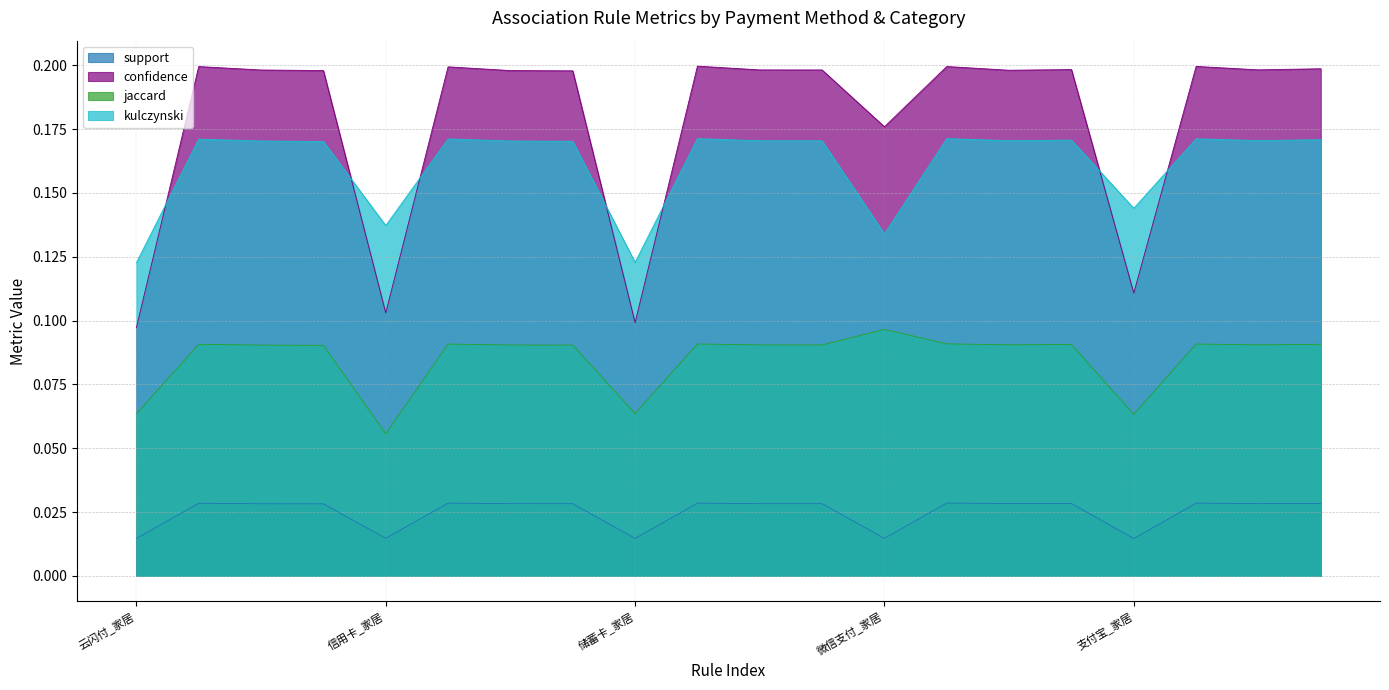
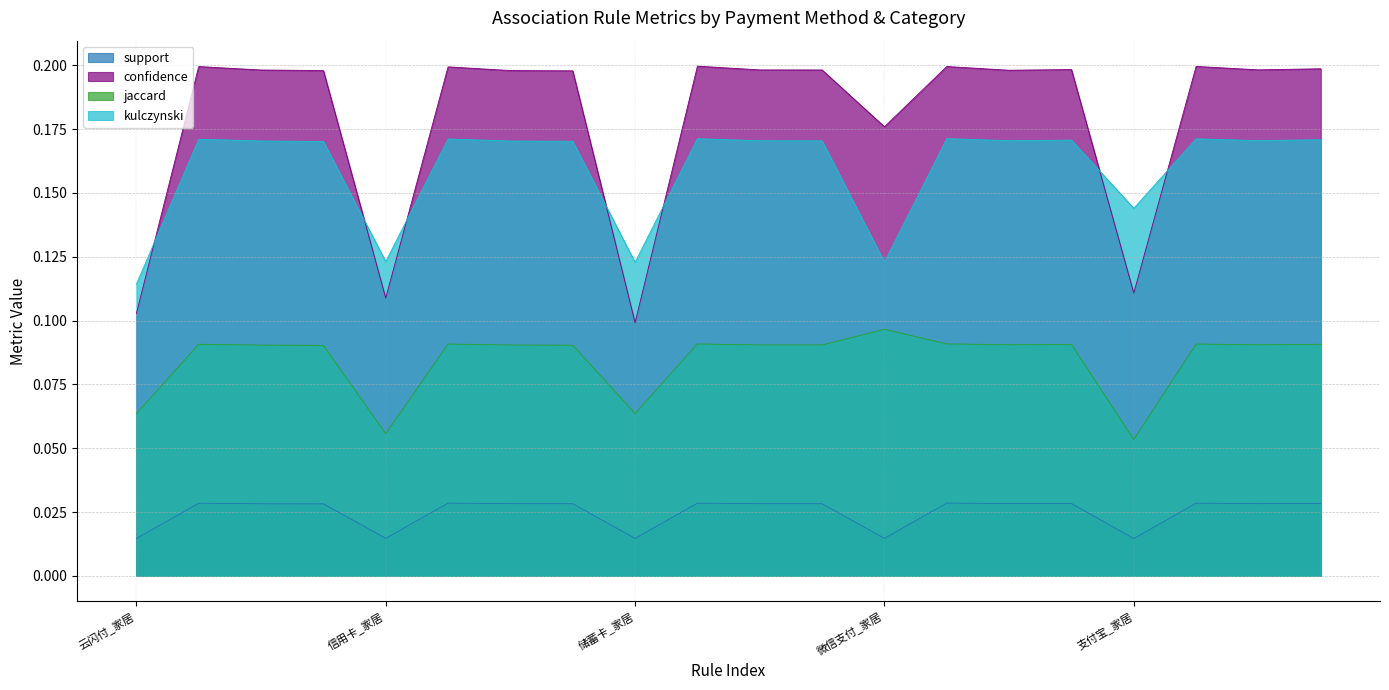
  {
    "support": {
      "云闪付_家居": 0.015,
      "信用卡_家居": 0.015,
      "储蓄卡_家居": 0.015,
      "微信支付_家居": 0.015,
      "支付宝_家居": 0.015
    },
    "confidence": {
-     "云闪付_家居": 0.097,
-     "信用卡_家居": 0.103,
+     "云闪付_家居": 0.103,
+     "信用卡_家居": 0.109,
      "储蓄卡_家居": 0.099,
      "微信支付_家居": 0.176,
      "支付宝_家居": 0.111
    },
    "jaccard": {
      "云闪付_家居": 0.064,
      "信用卡_家居": 0.056,
      "储蓄卡_家居": 0.064,
      "微信支付_家居": 0.097,
-     "支付宝_家居": 0.063
+     "支付宝_家居": 0.053
    },
    "kulczynski": {
-     "云闪付_家居": 0.123,
-     "信用卡_家居": 0.137,
+     "云闪付_家居": 0.114,
+     "信用卡_家居": 0.123,
      "储蓄卡_家居": 0.123,
-     "微信支付_家居": 0.134,
+     "微信支付_家居": 0.123,
      "支付宝_家居": 0.144
    }
  }
